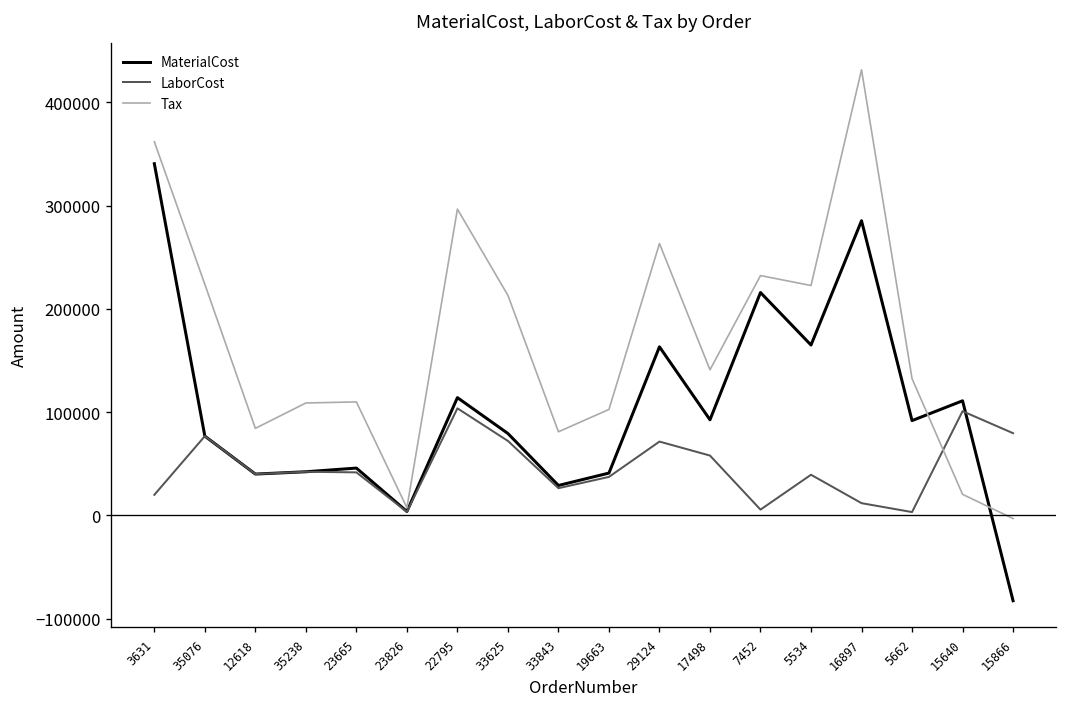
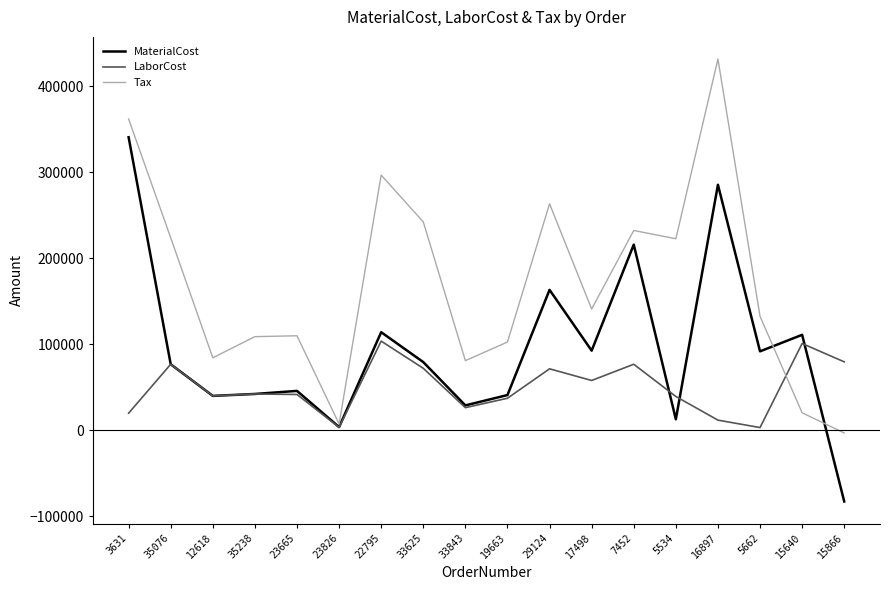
  {
    "MaterialCost": {
      "3631": 340000,
      "23665": 50000,
      "22795": 110000,
      "33625": 80000,
      "19663": 40000,
      "29124": 160000,
      "17498": 90000,
      "7452": 220000,
-     "5534": 160000,
+     "5534": 10000,
      "16897": 290000,
      "5662": 90000,
      "15640": 110000,
      "15866": -80000
    },
    "LaborCost": {
      "3631": 20000,
      "23665": 40000,
      "22795": 100000,
      "33625": 70000,
      "19663": 40000,
      "29124": 70000,
      "17498": 60000,
-     "7452": 10000,
+     "7452": 80000,
      "5534": 40000,
      "16897": 10000,
      "5662": 0,
      "15640": 100000,
      "15866": 80000
    },
    "Tax": {
      "3631": 360000,
      "35076": 220000,
      "12618": 80000,
      "35238": 110000,
      "23665": 110000,
      "23826": 10000,
      "22795": 300000,
-     "33625": 210000,
+     "33625": 240000,
      "33843": 80000,
      "19663": 100000,
      "29124": 260000,
      "17498": 140000,
      "7452": 230000,
      "5534": 220000,
      "16897": 430000,
      "5662": 130000,
      "15640": 20000,
      "15866": 0
    }
  }
